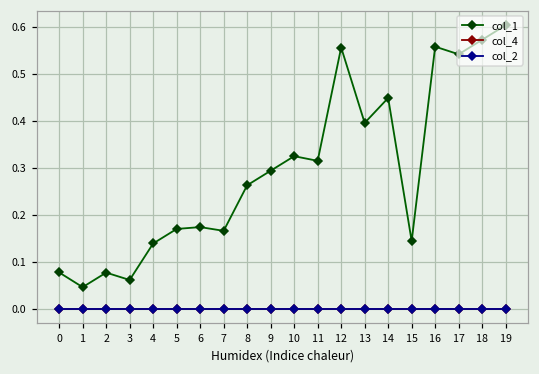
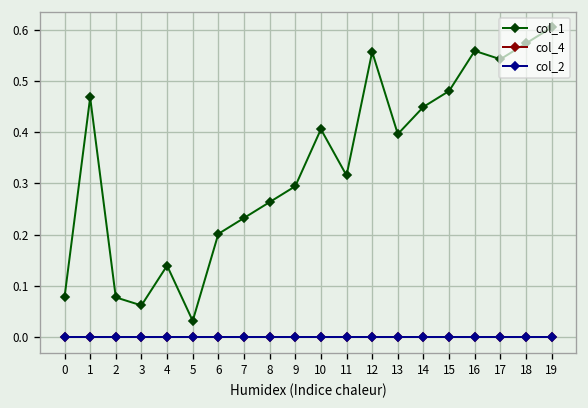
  {
    "col_1": {
      "0": 0.08,
-     "1": 0.05,
+     "1": 0.47,
      "2": 0.08,
      "3": 0.06,
      "4": 0.14,
-     "5": 0.17,
-     "6": 0.17,
-     "7": 0.17,
+     "5": 0.03,
+     "6": 0.20,
+     "7": 0.23,
      "8": 0.26,
      "9": 0.29,
-     "10": 0.33,
+     "10": 0.41,
      "11": 0.32,
      "12": 0.56,
      "13": 0.40,
      "14": 0.45,
-     "15": 0.14,
+     "15": 0.48,
      "16": 0.56
    },
    "col_2": {
      "0": 0.00,
      "1": 0.00,
      "2": 0.00,
      "3": 0.00,
      "4": 0.00,
      "5": 0.00,
      "6": 0.00,
      "7": 0.00,
      "8": 0.00,
      "9": 0.00,
      "10": 0.00,
      "11": 0.00,
      "12": 0.00,
      "13": 0.00,
      "14": 0.00,
      "15": 0.00,
      "16": 0.00,
      "17": 0.00,
      "18": 0.00,
      "19": 0.00
    }
  }
